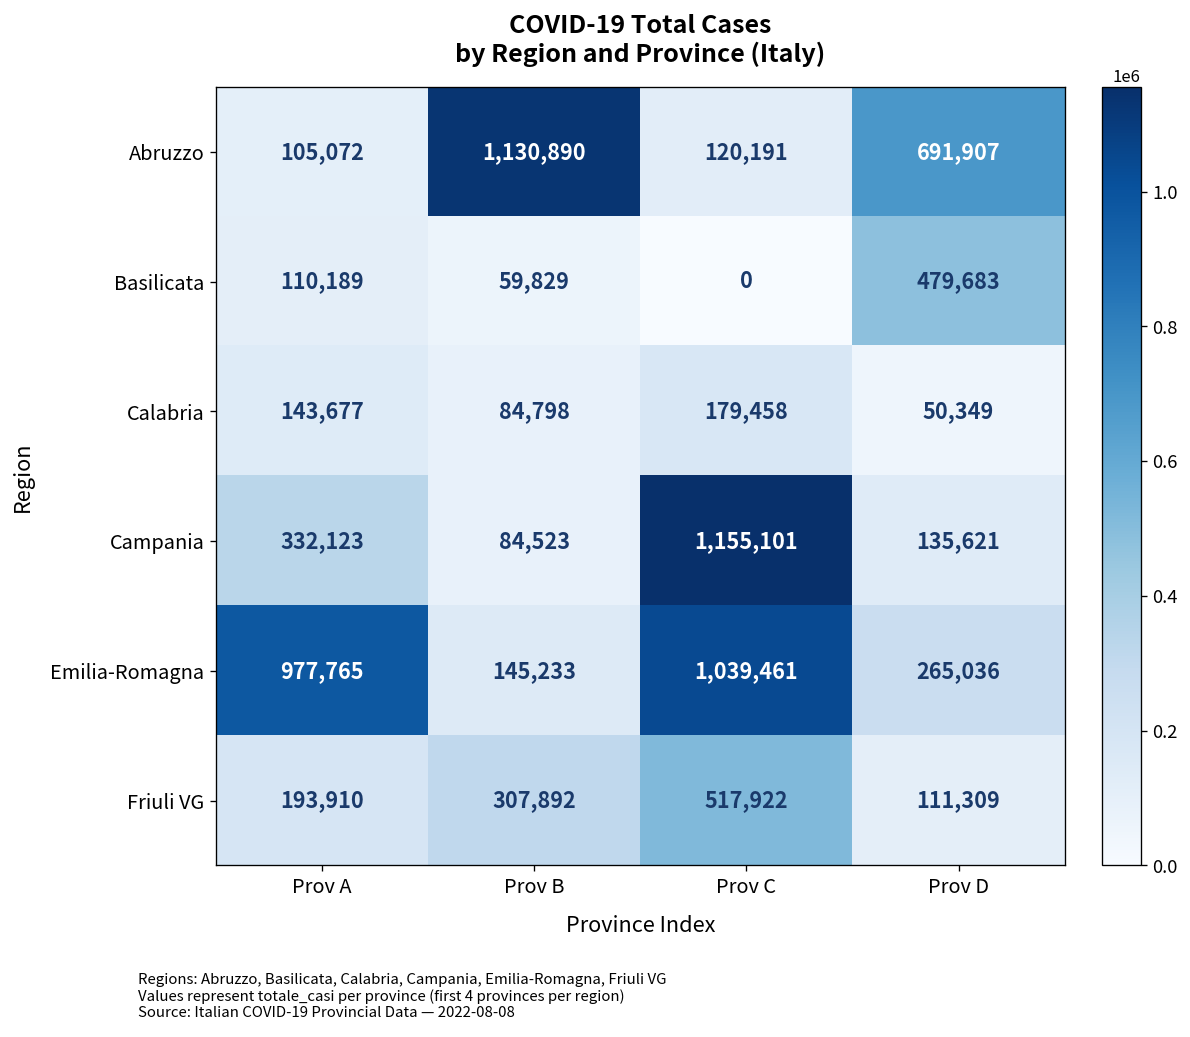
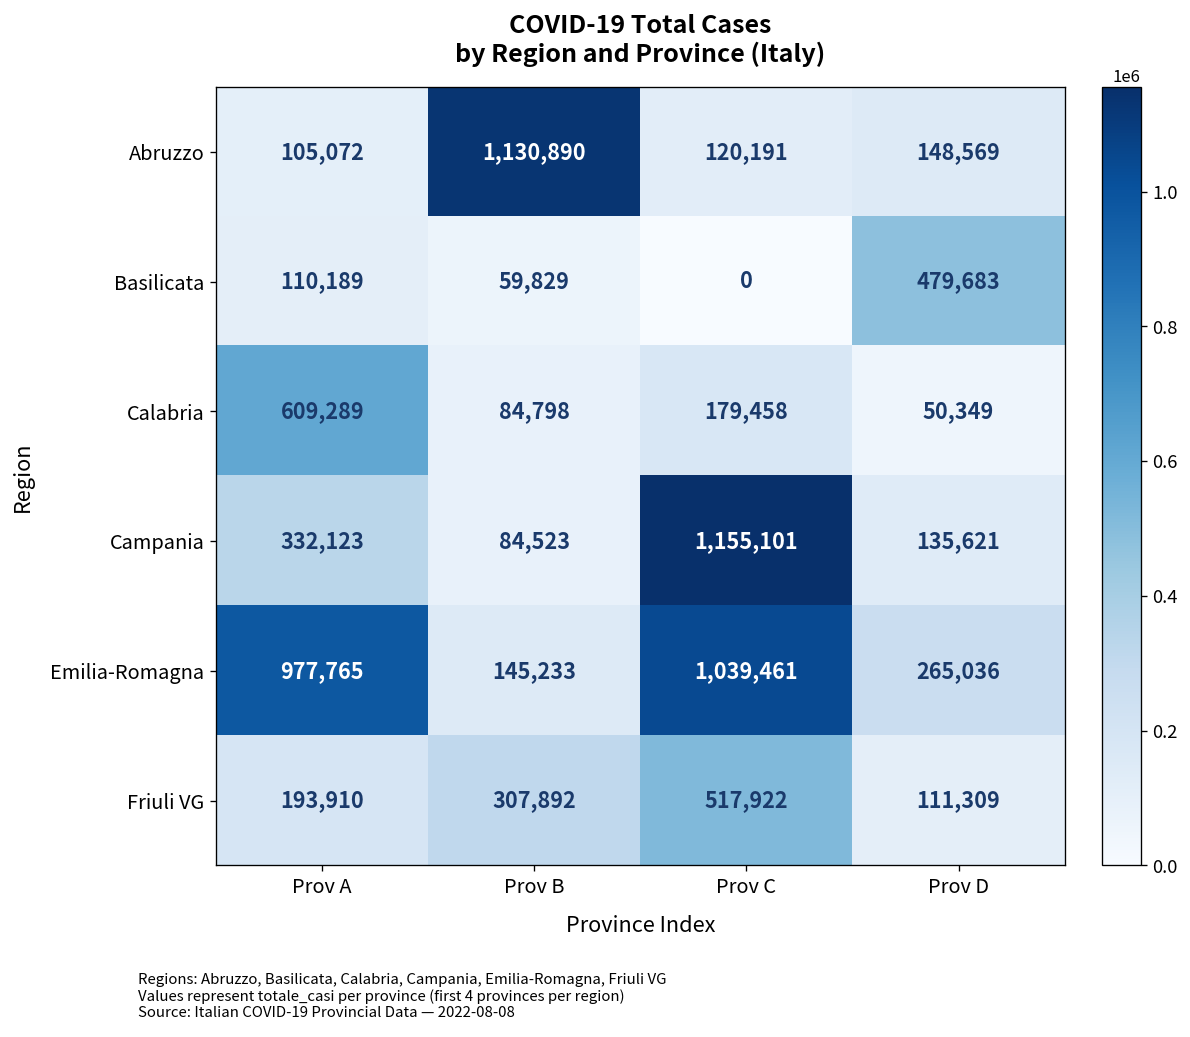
  {
    "Abruzzo": {
      "Prov A": "105,072",
      "Prov B": "1,130,890",
      "Prov C": "120,191",
-     "Prov D": "691,907"
+     "Prov D": "148,569"
    },
    "Basilicata": {
      "Prov A": "110,189",
      "Prov B": "59,829",
      "Prov C": "0",
      "Prov D": "479,683"
    },
    "Calabria": {
-     "Prov A": "143,677",
+     "Prov A": "609,289",
      "Prov B": "84,798",
      "Prov C": "179,458",
      "Prov D": "50,349"
    },
    "Campania": {
      "Prov A": "332,123",
      "Prov B": "84,523",
      "Prov C": "1,155,101",
      "Prov D": "135,621"
    },
    "Emilia-Romagna": {
      "Prov A": "977,765",
      "Prov B": "145,233",
      "Prov C": "1,039,461",
      "Prov D": "265,036"
    },
    "Friuli VG": {
      "Prov A": "193,910",
      "Prov B": "307,892",
      "Prov C": "517,922",
      "Prov D": "111,309"
    }
  }
